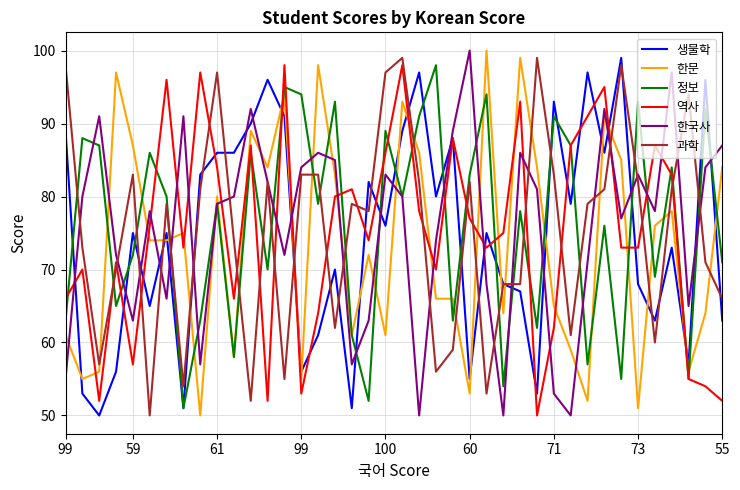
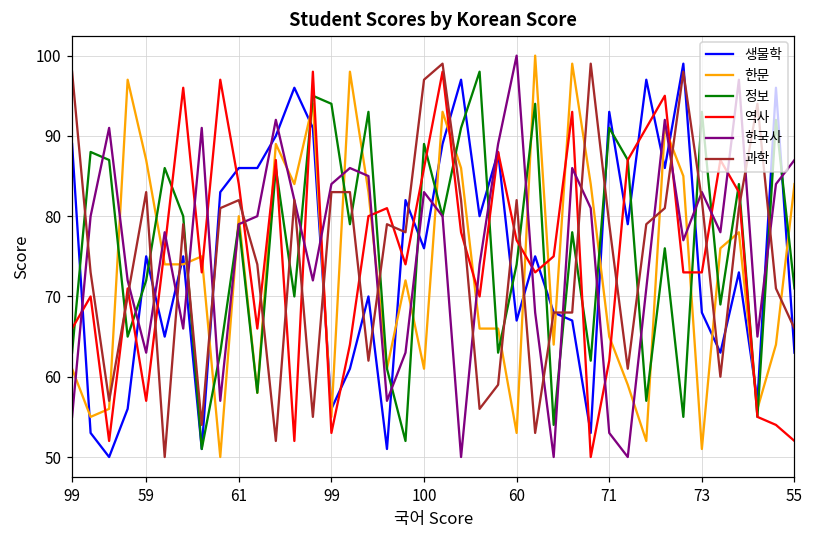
  {
    "생물학": {
      "59": 75,
      "61": 86,
      "100": 76,
-     "60": 55,
+     "60": 67,
      "71": 93,
      "73": 68,
      "55": 63
    },
    "한문": {
      "59": 87,
      "61": 80,
      "100": 61,
      "60": 53,
      "71": 65,
      "73": 51,
      "55": 84
    },
    "정보": {
      "59": 72,
      "100": 89,
-     "60": 83,
+     "60": 74,
      "71": 91,
      "55": 71
    },
    "역사": {
      "59": 57,
      "61": 84,
      "100": 86,
      "60": 77,
      "71": 62,
      "73": 73,
      "55": 52
    },
    "한국사": {
      "59": 63,
      "100": 83,
      "60": 100,
      "71": 53,
      "73": 83,
      "55": 87
    },
    "과학": {
      "59": 83,
-     "61": 97,
+     "61": 82,
      "100": 97,
      "60": 82,
-     "71": 83,
+     "71": 79,
      "73": 82,
      "55": 66
    }
  }
